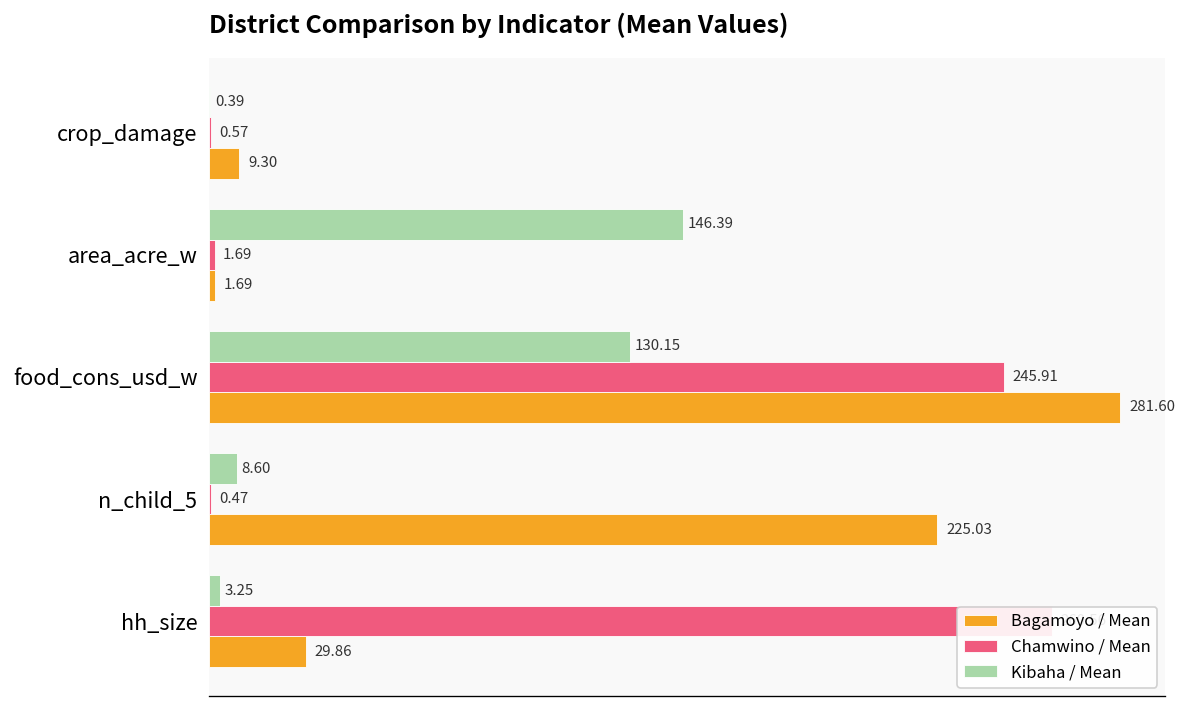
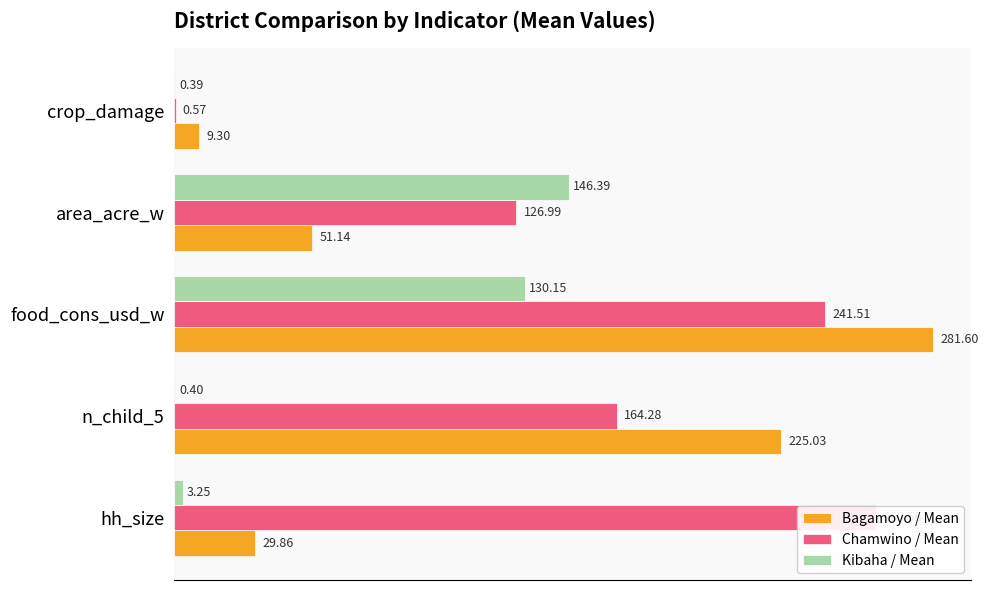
  {
    "Bagamoyo / Mean": {
      "crop_damage": 9.30,
-     "area_acre_w": 1.69,
+     "area_acre_w": 51.14,
      "food_cons_usd_w": 281.60,
      "n_child_5": 225.03,
      "hh_size": 29.86
    },
    "Chamwino / Mean": {
      "crop_damage": 0.57,
-     "area_acre_w": 1.69,
-     "food_cons_usd_w": 245.91,
-     "n_child_5": 0.47
+     "area_acre_w": 126.99,
+     "food_cons_usd_w": 241.51,
+     "n_child_5": 164.28
    },
    "Kibaha / Mean": {
      "crop_damage": 0.39,
      "area_acre_w": 146.39,
      "food_cons_usd_w": 130.15,
-     "n_child_5": 8.60,
+     "n_child_5": 0.40,
      "hh_size": 3.25
    }
  }
